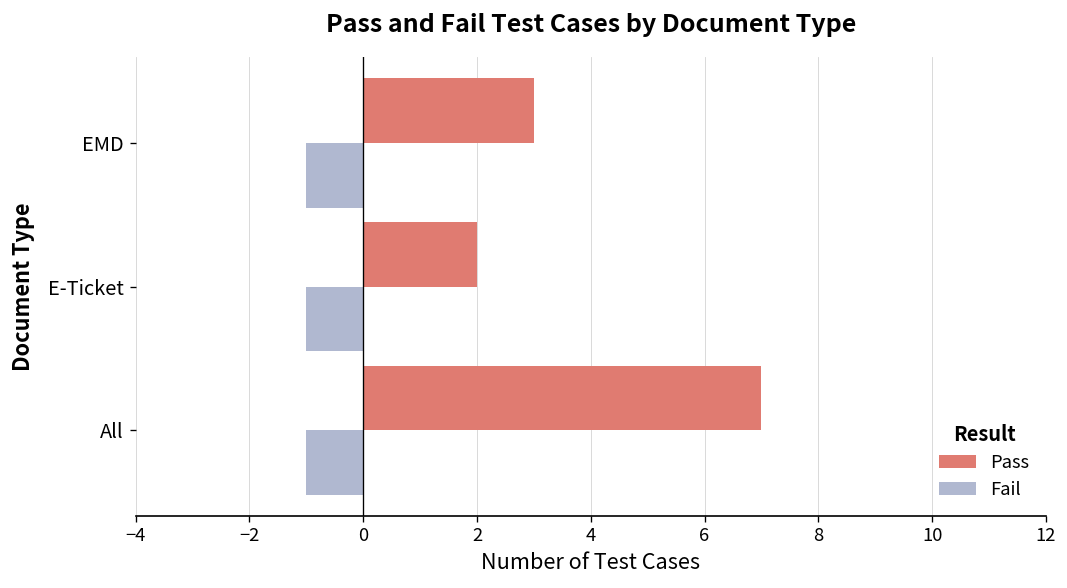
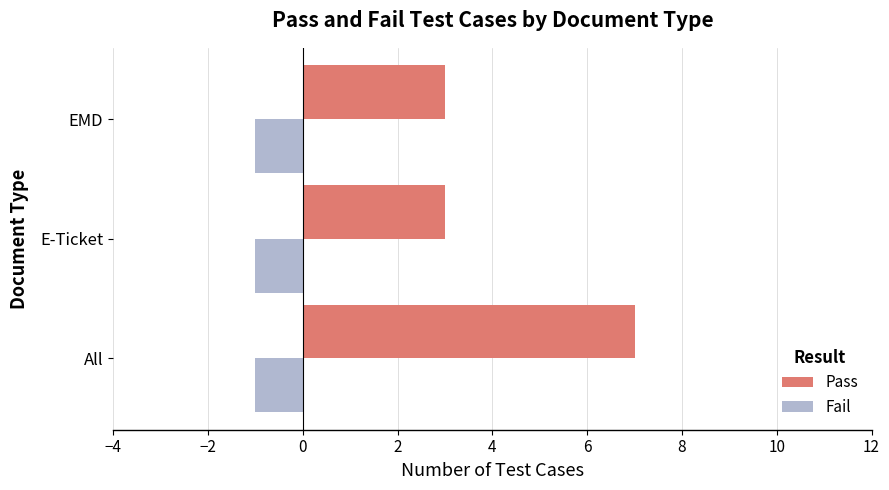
  {
    "Pass": {
      "EMD": 3,
-     "E-Ticket": 2,
+     "E-Ticket": 3,
      "All": 7
    },
    "Fail": {
      "EMD": -1,
      "E-Ticket": -1,
      "All": -1
    }
  }
